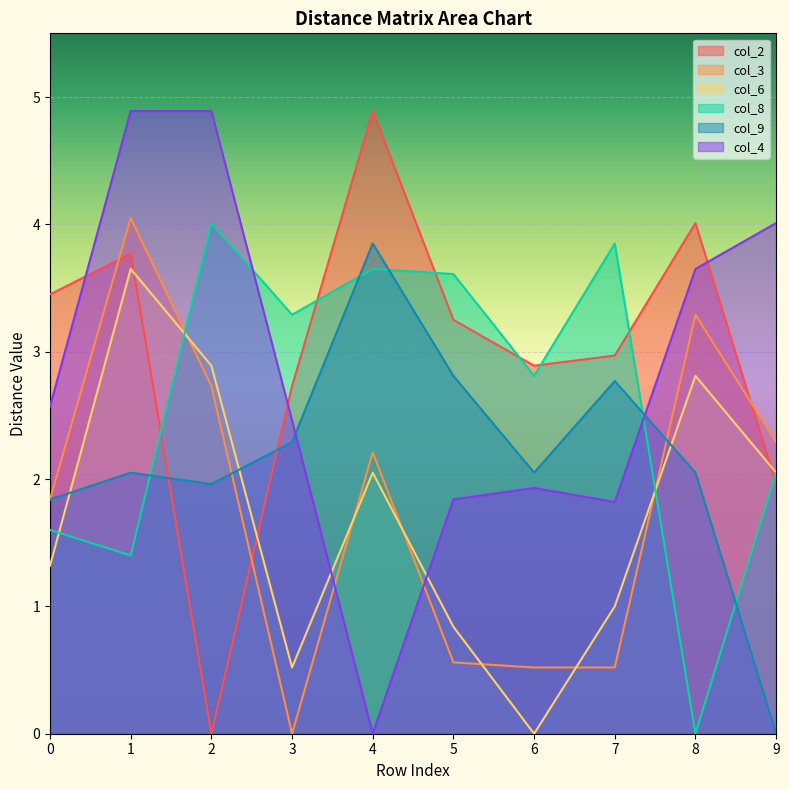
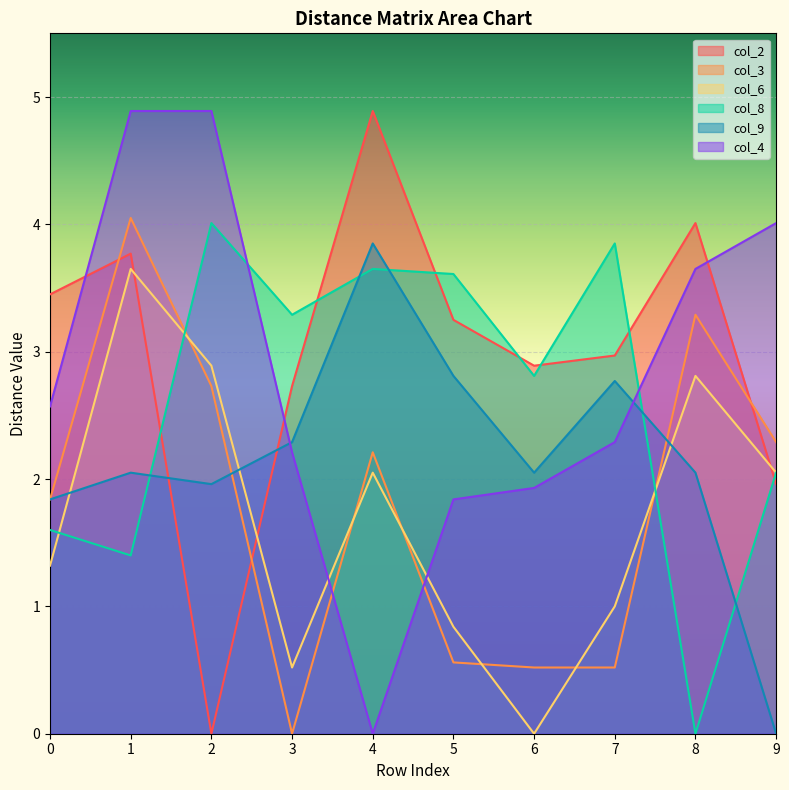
  {
    "col_4": {
      "0": 2.57,
      "1": 4.89,
      "2": 4.89,
-     "3": 2.46,
+     "3": 2.21,
      "4": 0.00,
      "5": 1.84,
      "6": 1.93,
-     "7": 1.82,
+     "7": 2.29,
      "8": 3.65,
      "9": 4.01
    }
  }
